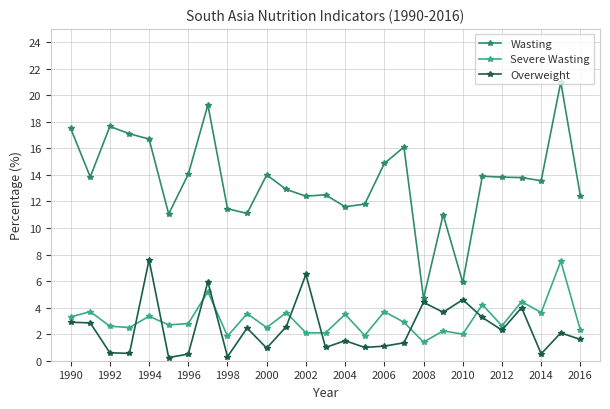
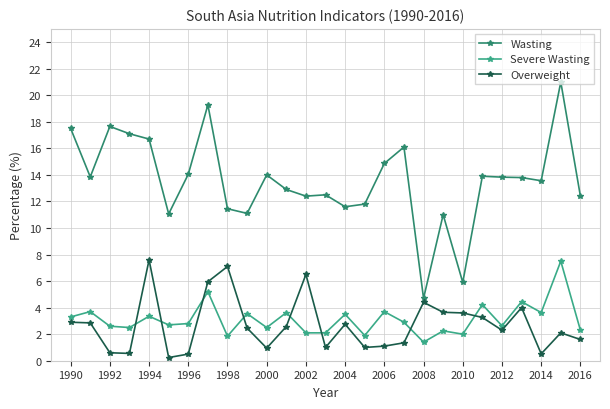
  {
    "Overweight": {
      "1990": 2.9,
      "1992": 0.6,
      "1994": 7.6,
      "1996": 0.5,
-     "1998": 0.3,
+     "1998": 7.1,
      "2000": 1.0,
      "2002": 6.5,
-     "2004": 1.5,
+     "2004": 2.8,
      "2006": 1.1,
      "2008": 4.4,
-     "2010": 4.6,
+     "2010": 3.6,
      "2012": 2.3,
      "2014": 0.5,
      "2016": 1.6
    }
  }
